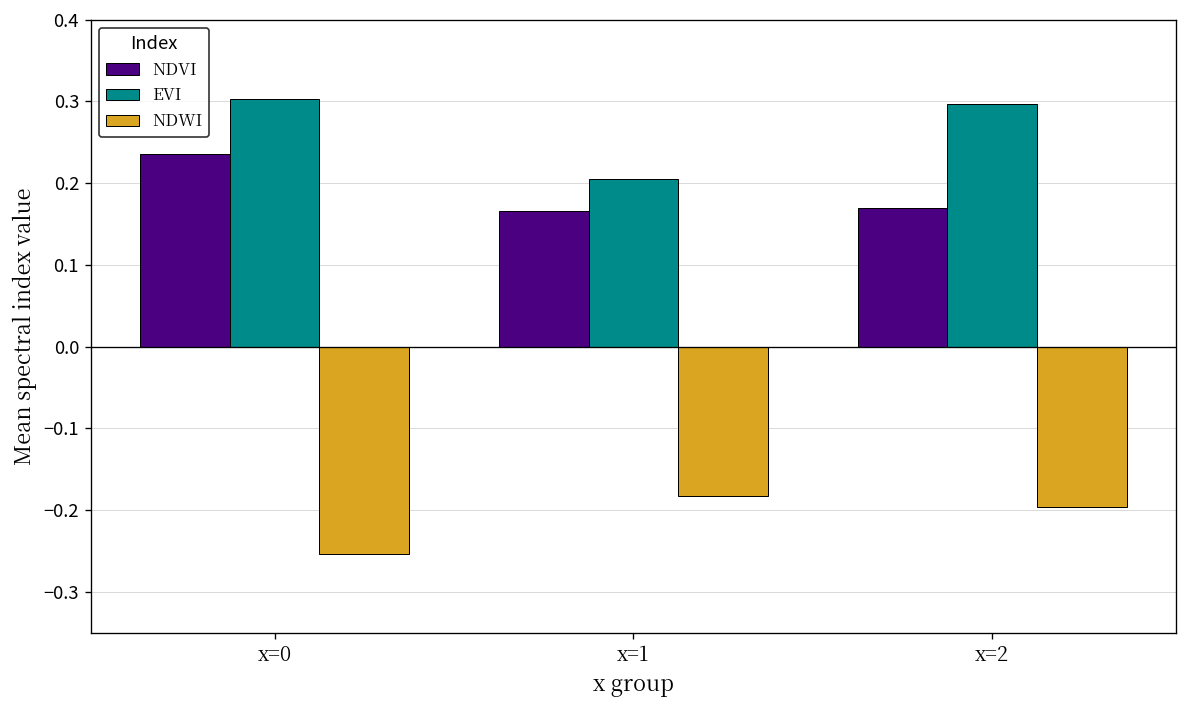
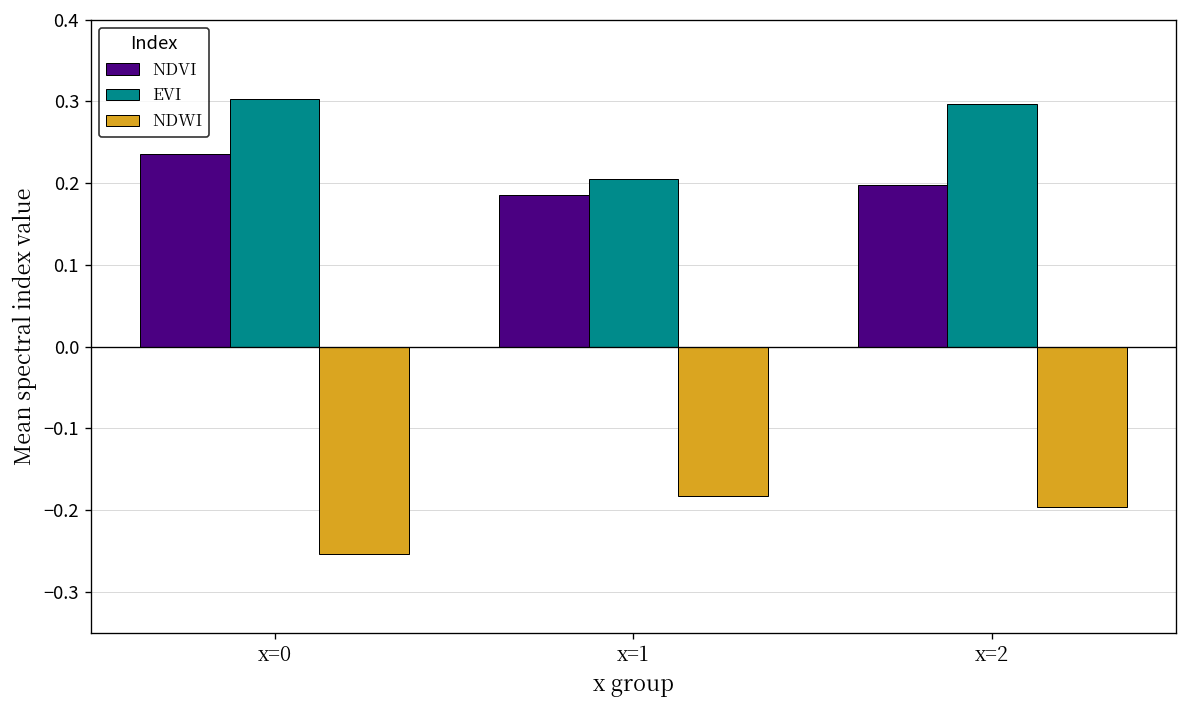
  {
    "NDVI": {
      "x=0": 0.24,
-     "x=1": 0.17,
-     "x=2": 0.17
+     "x=1": 0.19,
+     "x=2": 0.20
    },
    "EVI": {
      "x=0": 0.30,
      "x=1": 0.21,
      "x=2": 0.30
    },
    "NDWI": {
      "x=0": -0.25,
      "x=1": -0.18,
      "x=2": -0.20
    }
  }
